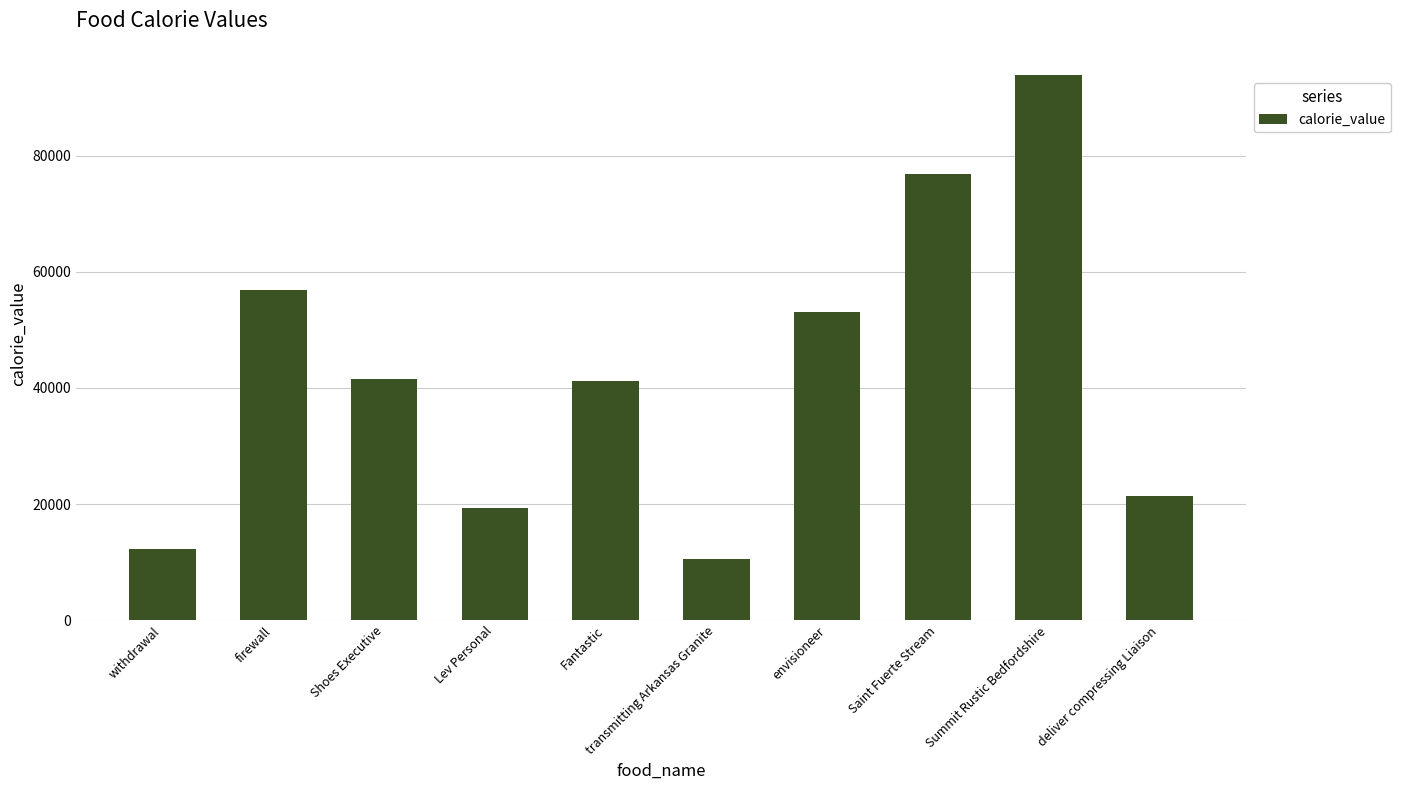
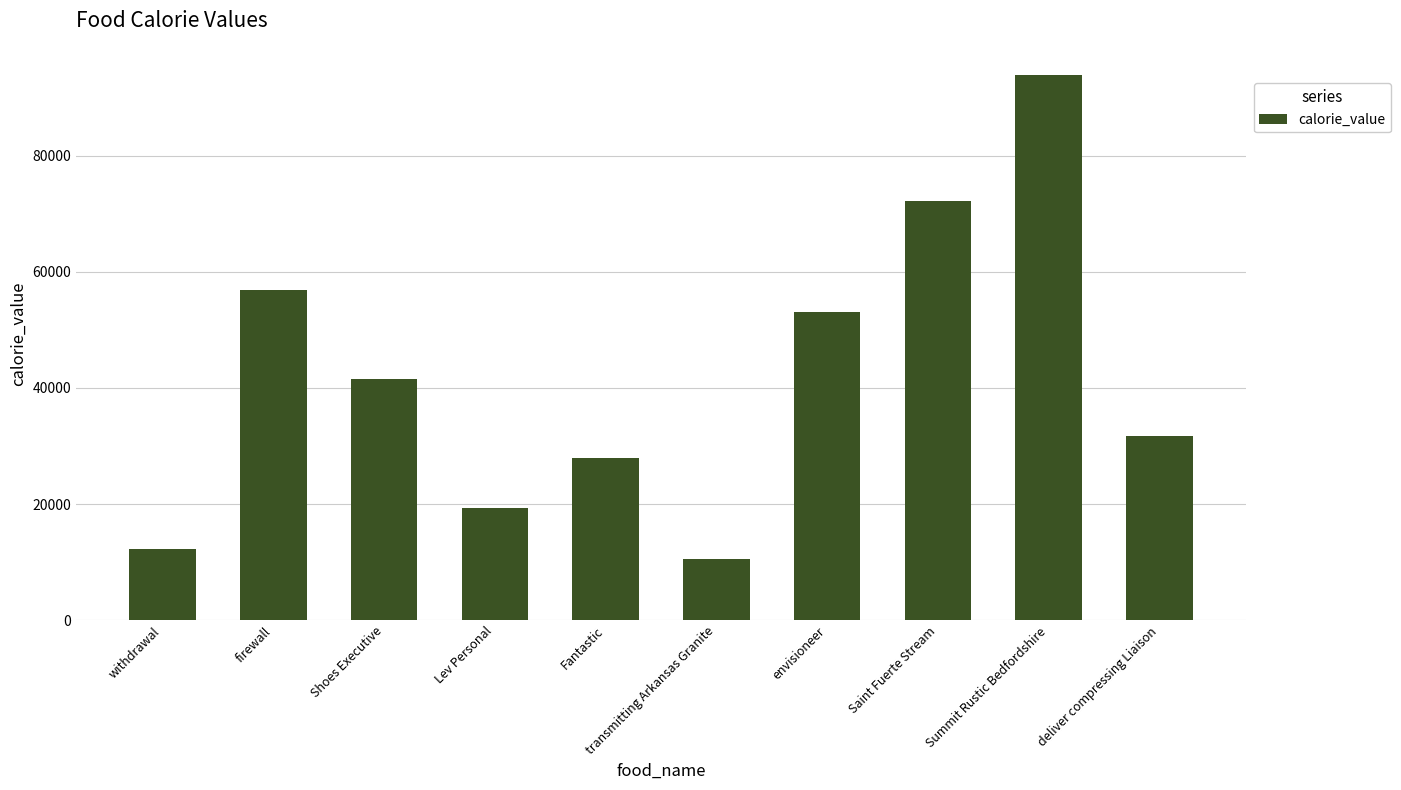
  {
    "withdrawal": 12000,
    "firewall": 57000,
    "Shoes Executive": 42000,
    "Lev Personal": 19000,
-   "Fantastic": 41000,
+   "Fantastic": 28000,
    "transmitting Arkansas Granite": 10000,
    "envisioneer": 53000,
-   "Saint Fuerte Stream": 77000,
+   "Saint Fuerte Stream": 72000,
    "Summit Rustic Bedfordshire": 94000,
-   "deliver compressing Liaison": 21000
+   "deliver compressing Liaison": 32000
  }
